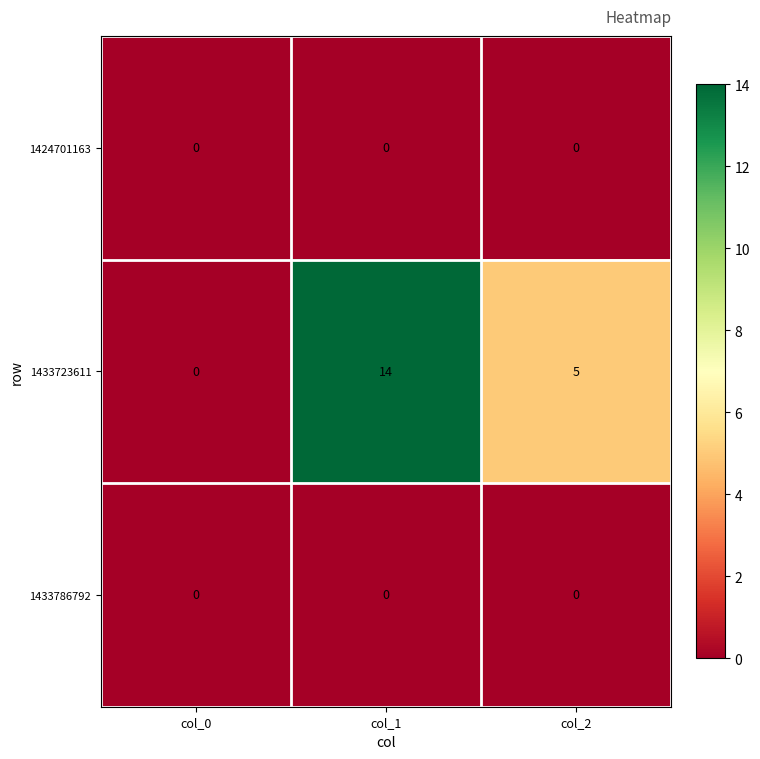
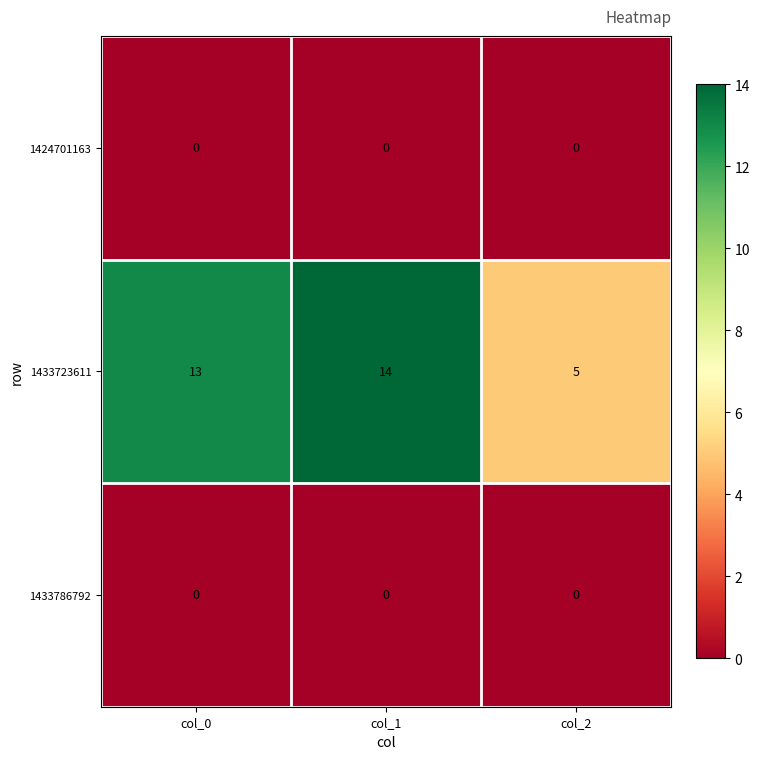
  {
    "1424701163": {
      "col_0": 0,
      "col_1": 0,
      "col_2": 0
    },
    "1433723611": {
-     "col_0": 0,
+     "col_0": 13,
      "col_1": 14,
      "col_2": 5
    },
    "1433786792": {
      "col_0": 0,
      "col_1": 0,
      "col_2": 0
    }
  }
